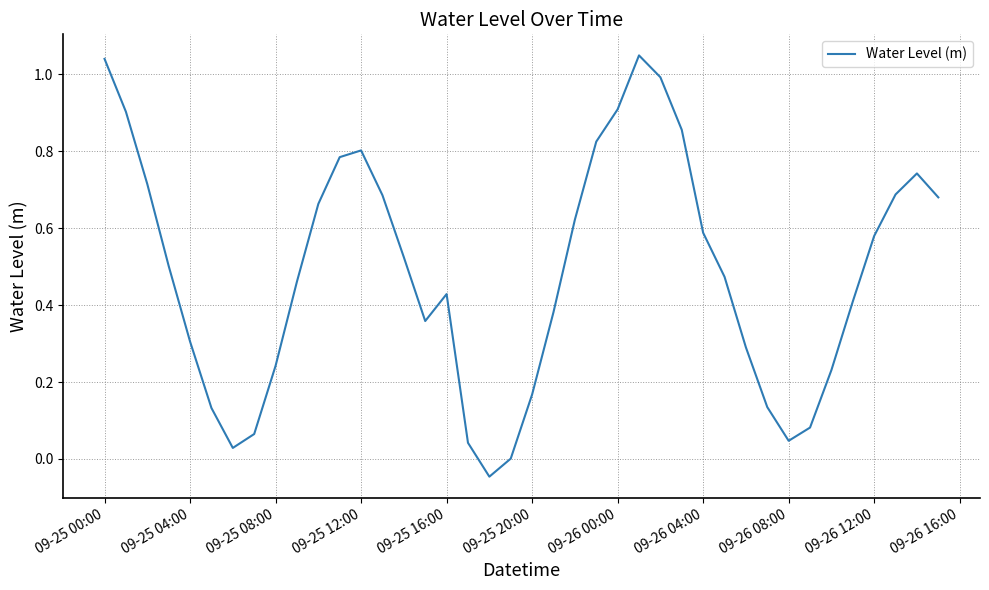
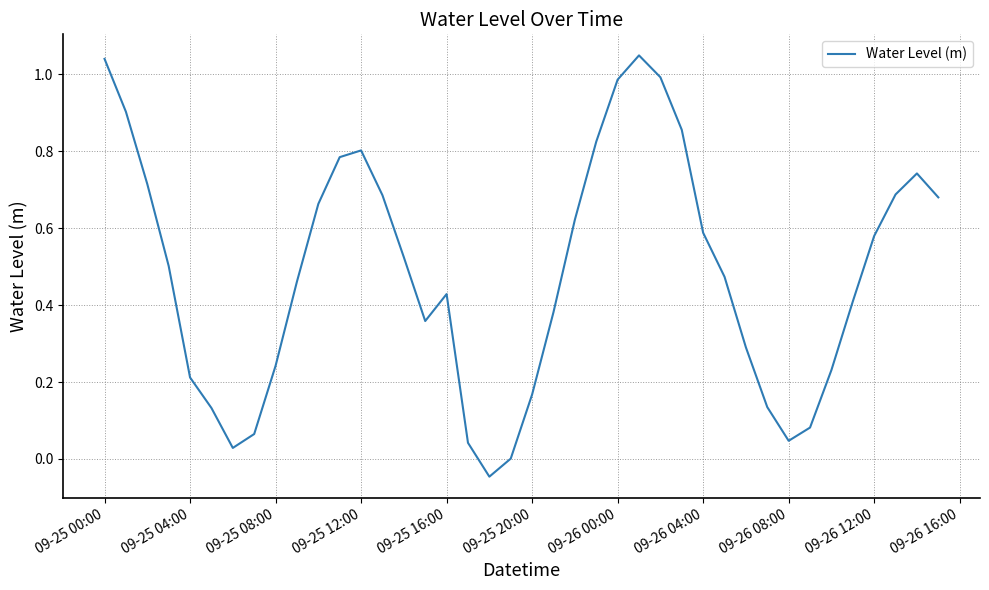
  {
    "09-25 00:00": 1.04,
-   "09-25 04:00": 0.31,
+   "09-25 04:00": 0.21,
    "09-25 08:00": 0.24,
    "09-25 12:00": 0.80,
    "09-25 16:00": 0.43,
    "09-25 20:00": 0.17,
-   "09-26 00:00": 0.91,
+   "09-26 00:00": 0.99,
    "09-26 04:00": 0.59,
    "09-26 08:00": 0.05,
    "09-26 12:00": 0.58
  }
